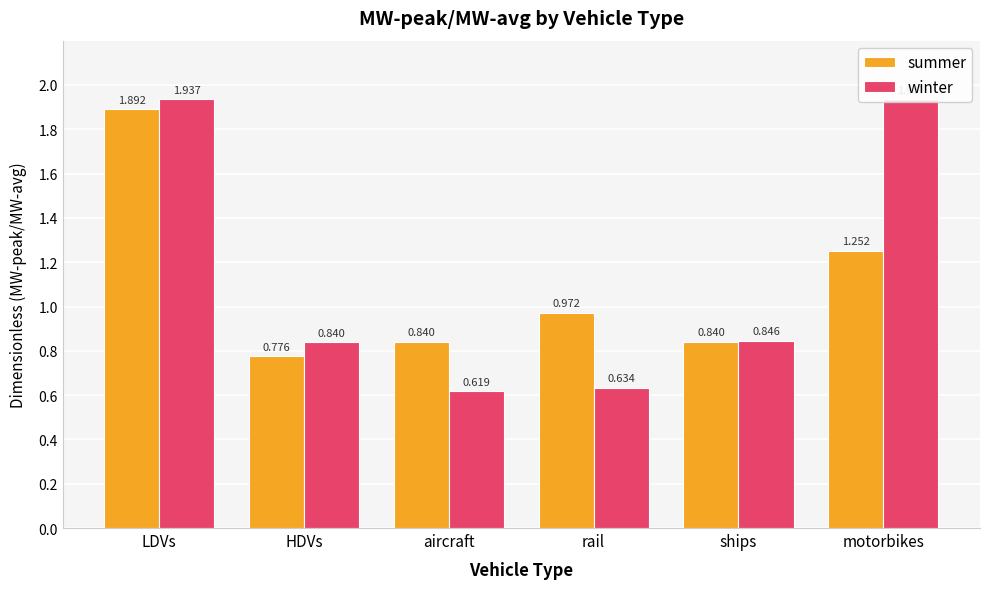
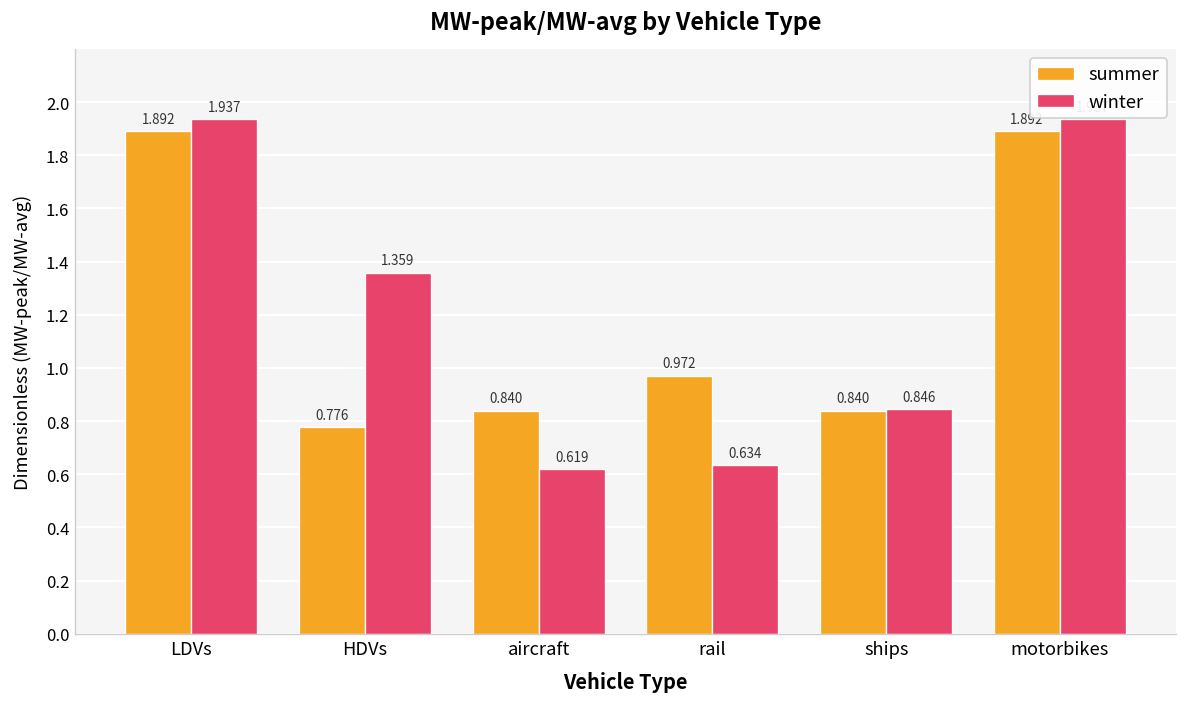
  {
    "summer": {
-     "motorbikes": 1.25
+     "motorbikes": 1.89
    },
    "winter": {
      "LDVs": 1.937,
-     "HDVs": 0.840,
+     "HDVs": 1.359,
      "aircraft": 0.619,
      "rail": 0.634,
      "ships": 0.846
    }
  }
